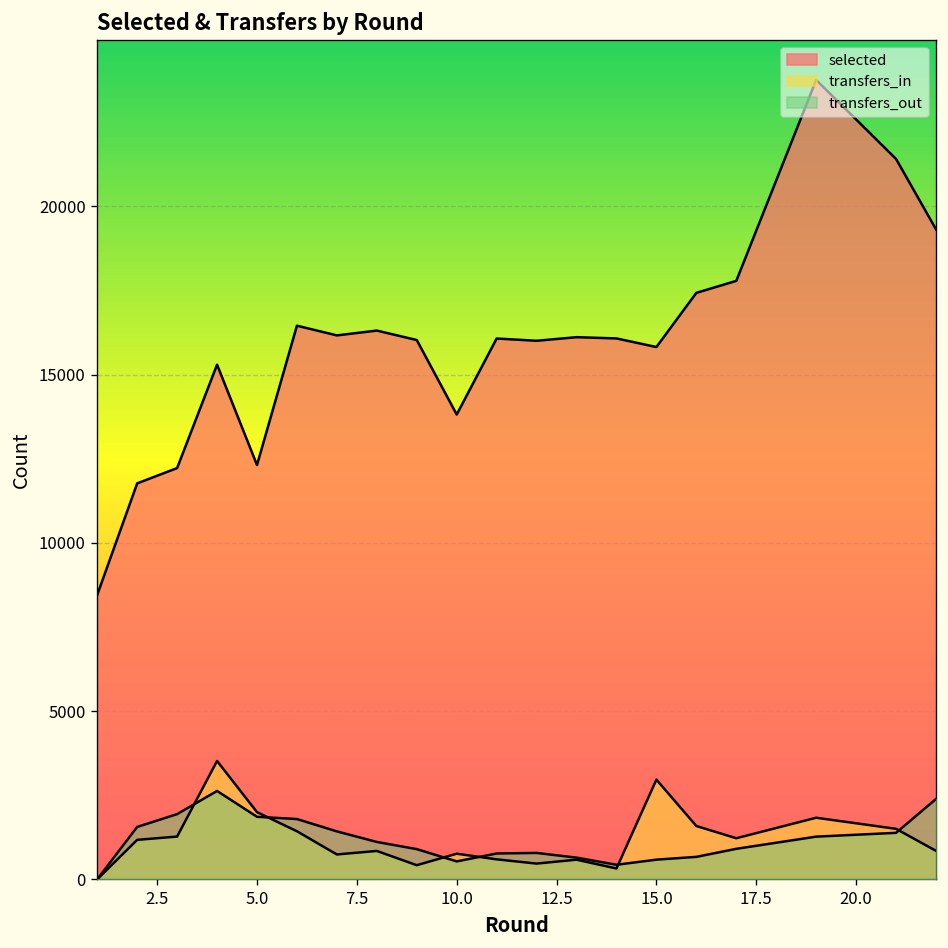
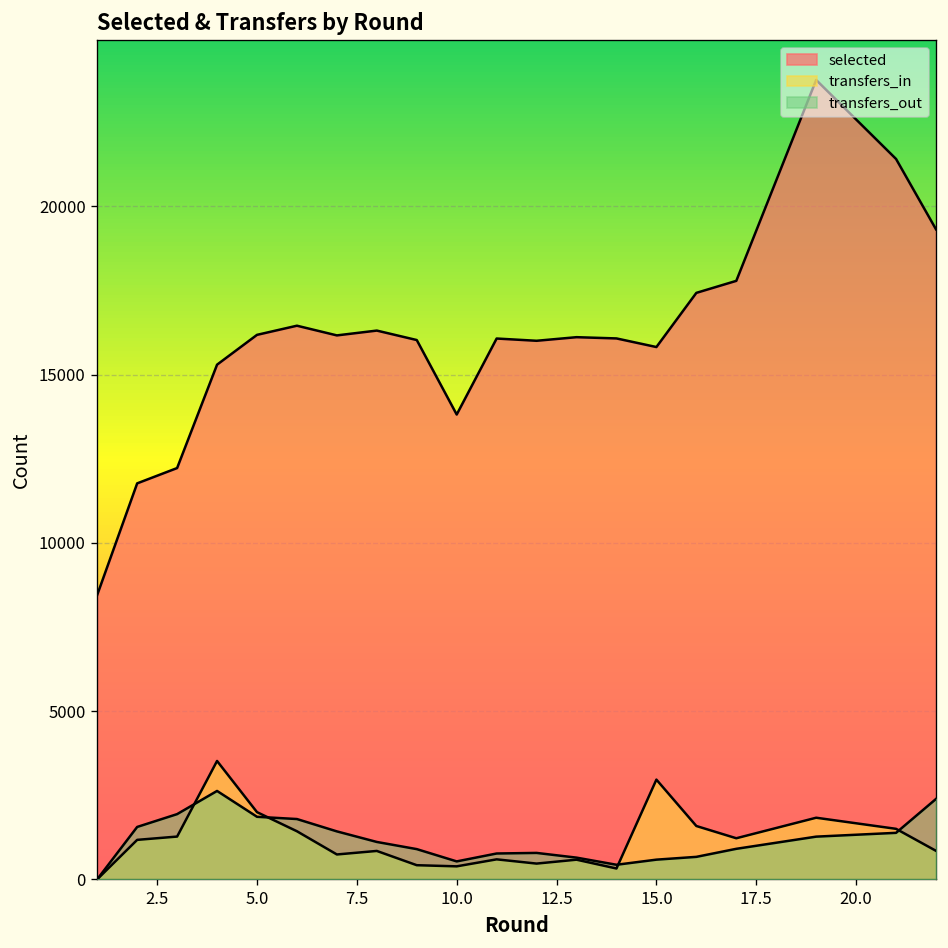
  {
    "selected": {
-     "5.0": 12300,
+     "5.0": 16200,
      "10.0": 13800,
      "15.0": 15800
    },
    "transfers_in": {
      "5.0": 2000,
-     "10.0": 800,
+     "10.0": 400,
      "15.0": 3000
    },
    "transfers_out": {
      "5.0": 1900,
      "10.0": 500,
      "15.0": 600
    }
  }
